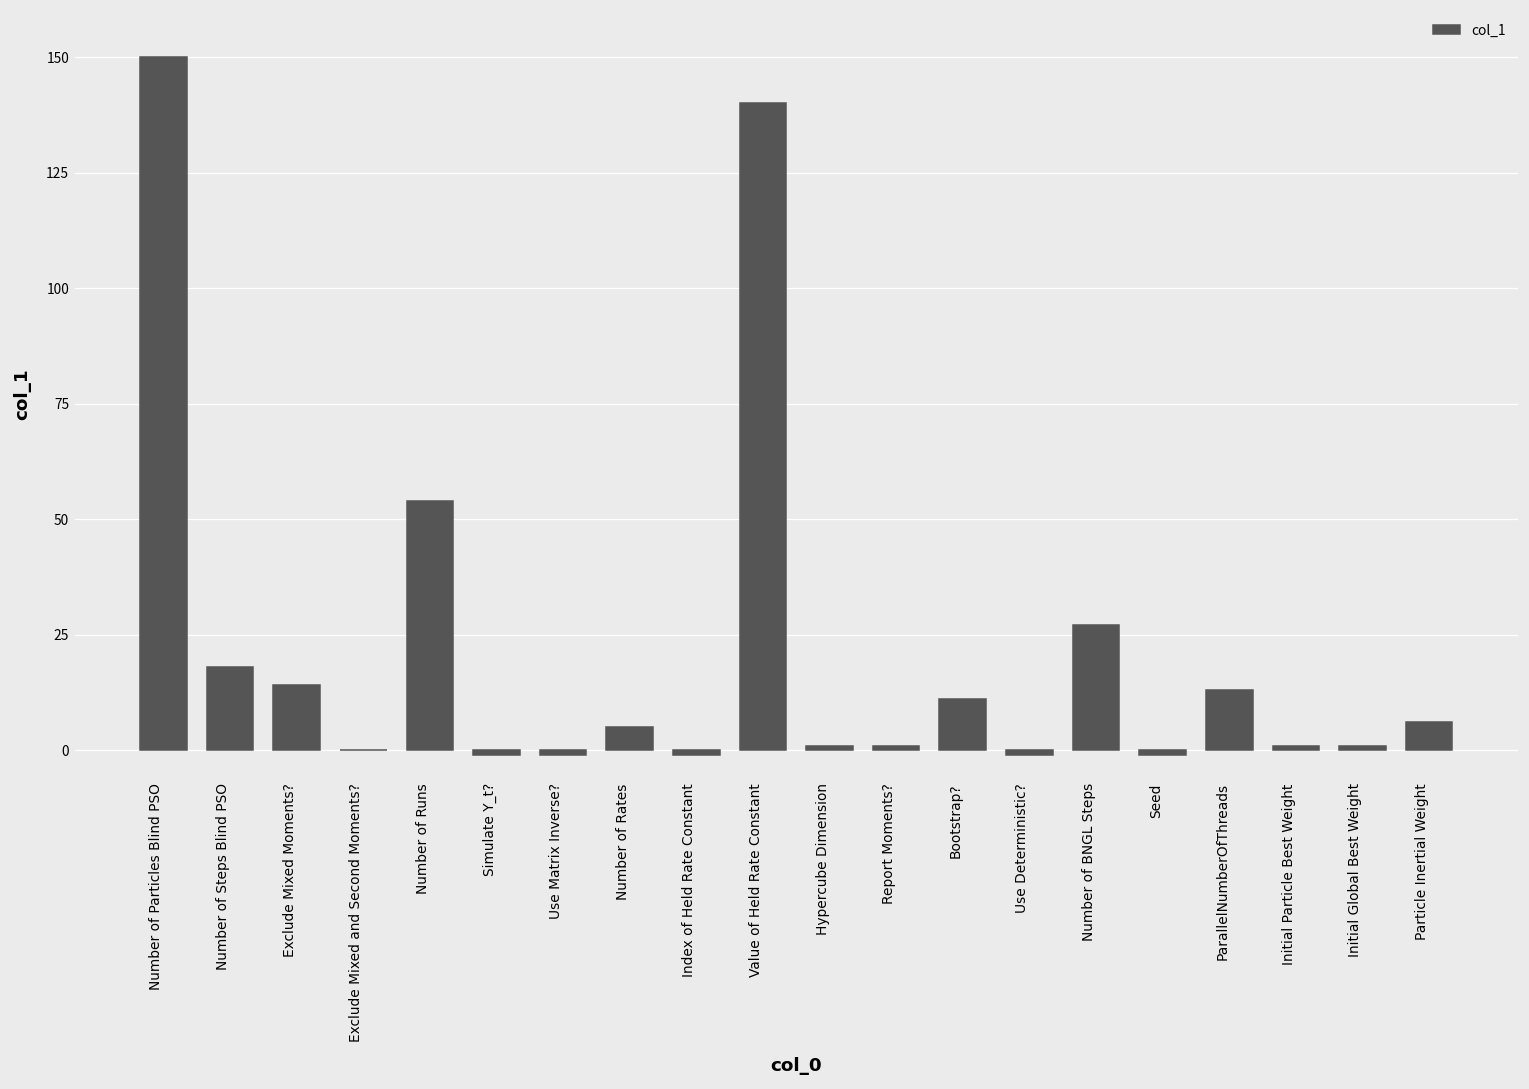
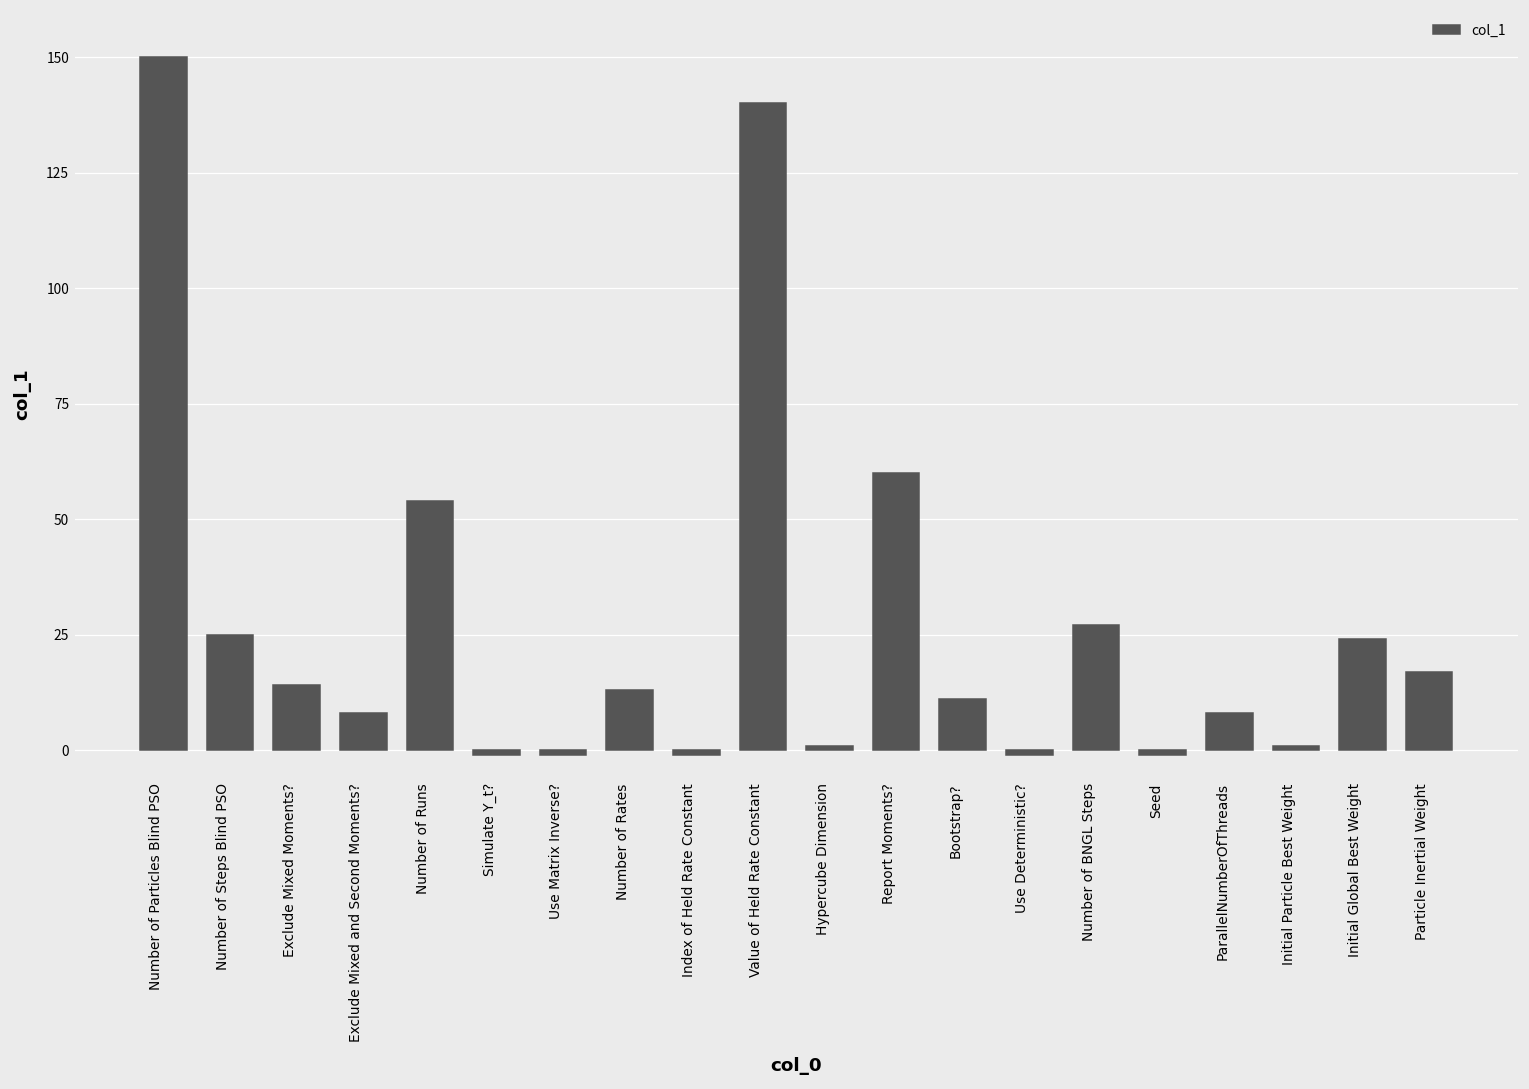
  {
    "Number of Particles Blind PSO": 150,
-   "Number of Steps Blind PSO": 18,
+   "Number of Steps Blind PSO": 25,
    "Exclude Mixed Moments?": 14,
-   "Exclude Mixed and Second Moments?": 0,
+   "Exclude Mixed and Second Moments?": 8,
    "Number of Runs": 54,
    "Simulate Y_t?": -1,
    "Use Matrix Inverse?": -1,
-   "Number of Rates": 5,
+   "Number of Rates": 13,
    "Index of Held Rate Constant": -1,
    "Value of Held Rate Constant": 140,
    "Hypercube Dimension": 1,
-   "Report Moments?": 1,
+   "Report Moments?": 60,
    "Bootstrap?": 11,
    "Use Deterministic?": -1,
    "Number of BNGL Steps": 27,
    "Seed": -1,
-   "ParallelNumberOfThreads": 13,
+   "ParallelNumberOfThreads": 8,
    "Initial Particle Best Weight": 1,
-   "Initial Global Best Weight": 1,
-   "Particle Inertial Weight": 6
+   "Initial Global Best Weight": 24,
+   "Particle Inertial Weight": 17
  }
